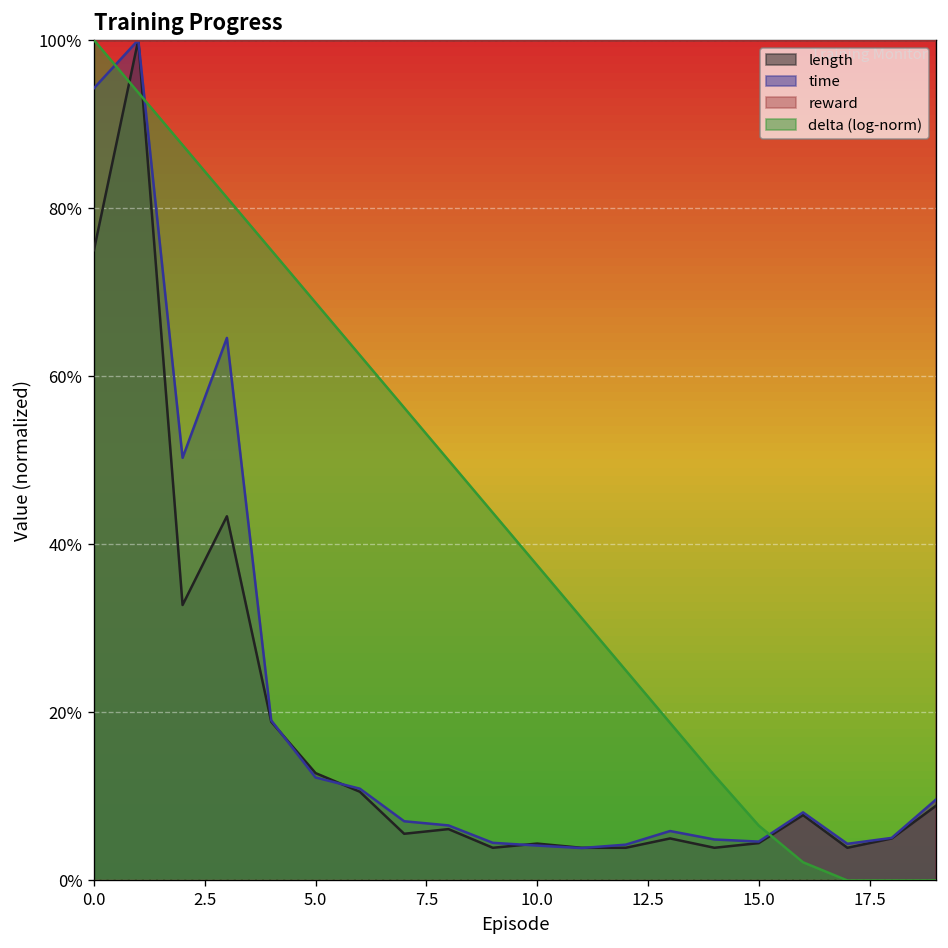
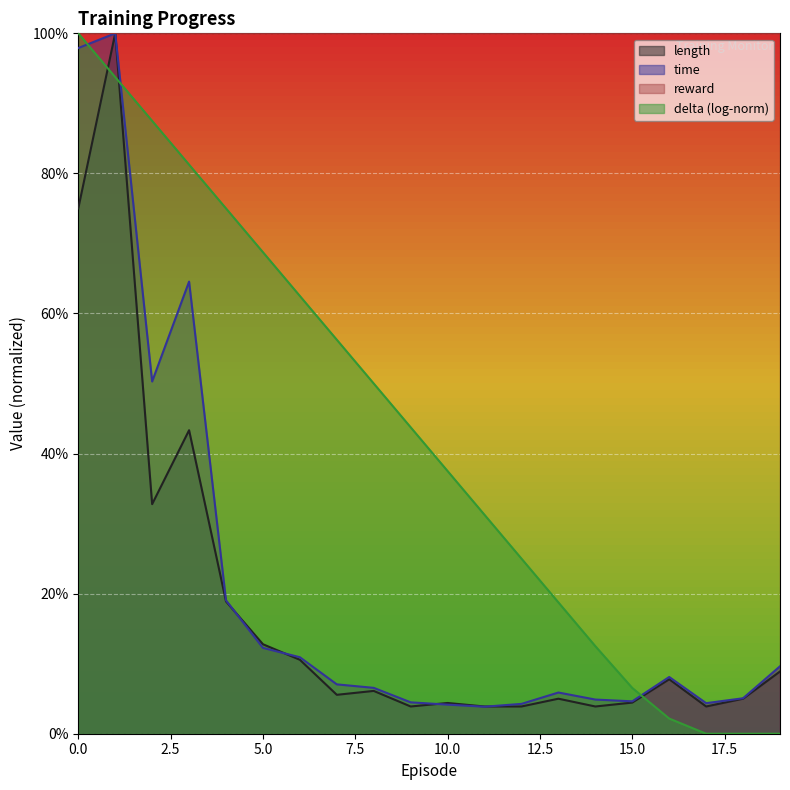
  {
    "length": {
      "0.0": "75%",
      "5.0": "13%"
    },
    "time": {
-     "0.0": "94%",
+     "0.0": "98%",
      "5.0": "12%"
    },
    "reward": {
      "5.0": "100%",
      "10.0": "100%",
      "15.0": "100%"
    },
    "delta (log-norm)": {
      "5.0": "69%",
      "10.0": "37%",
      "15.0": "7%"
    }
  }
